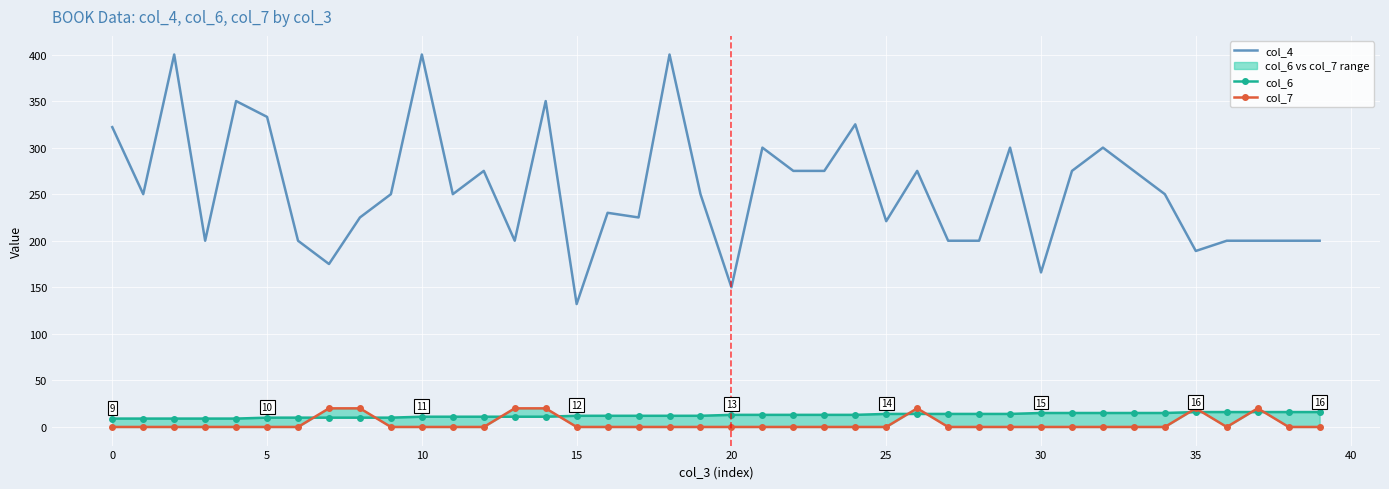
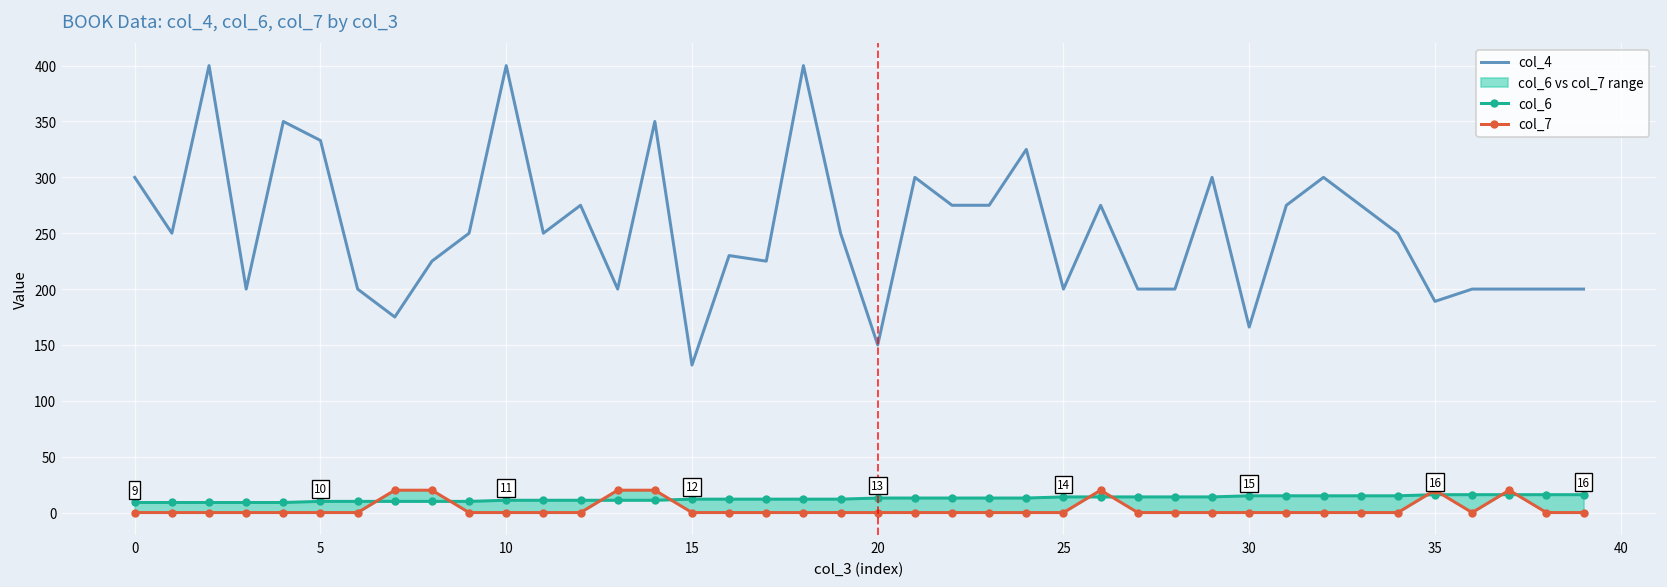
  {
    "col_4": {
-     "0": 320,
+     "0": 300,
      "5": 330,
      "10": 400,
      "15": 130,
      "20": 150,
-     "25": 220,
+     "25": 200,
      "30": 170,
      "35": 190
    },
    "col_7": {
      "0": 0,
      "5": 0,
      "10": 0,
      "15": 0,
      "20": 0,
      "25": 0,
      "30": 0
    }
  }
